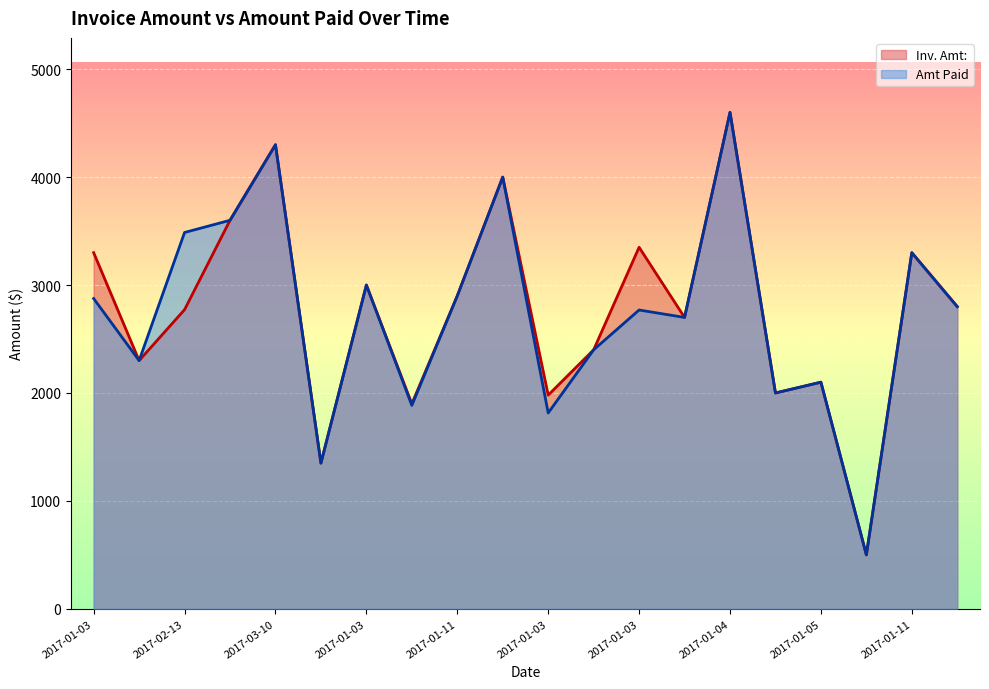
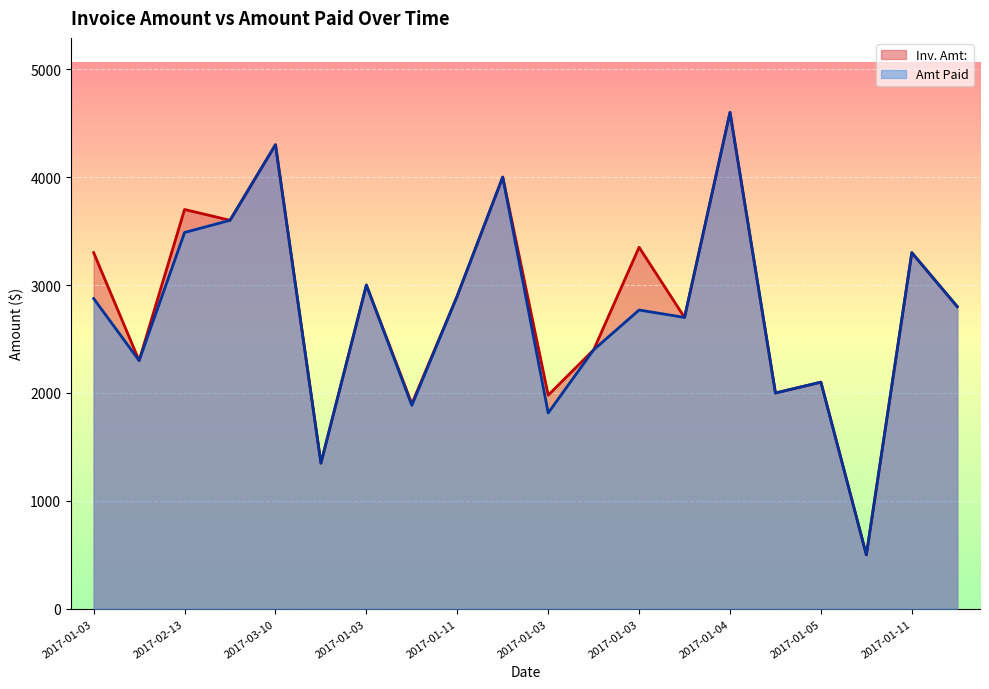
  {
    "Inv. Amt:": {
-     "2017-02-13": 2770
+     "2017-02-13": 3700
    },
    "Amt Paid": {
      "2017-02-13": 3490
    }
  }
